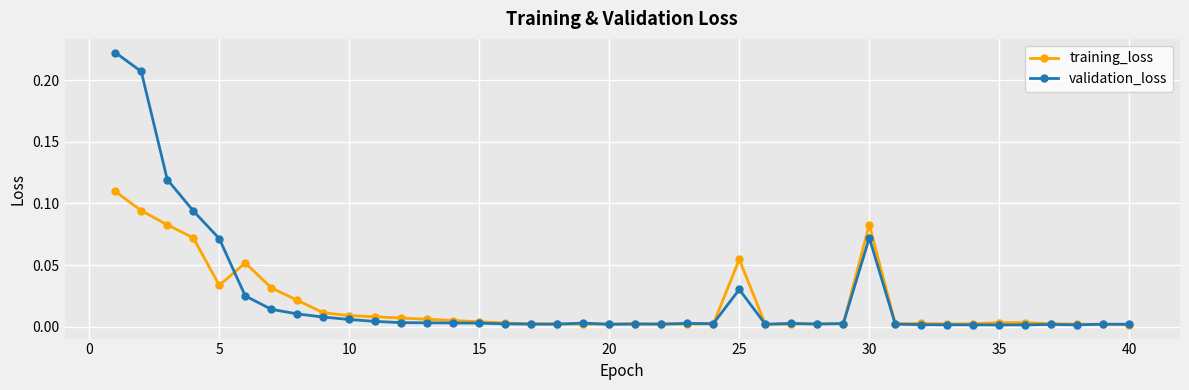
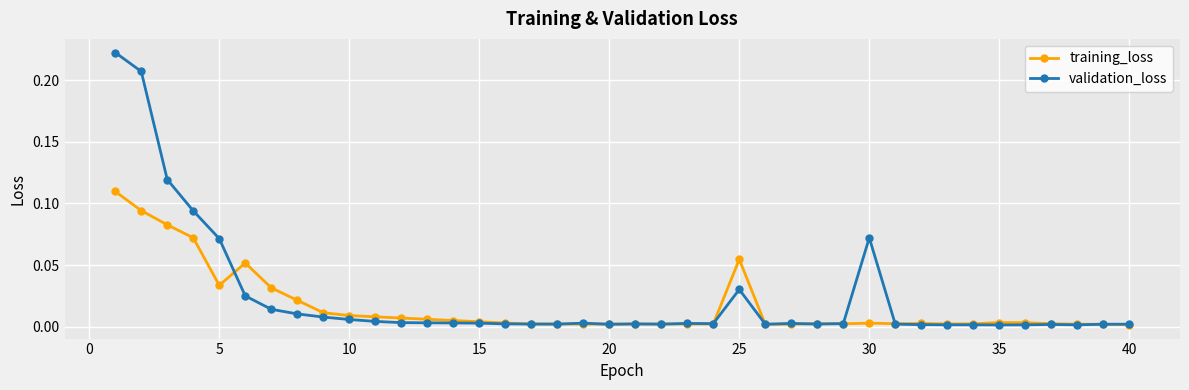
  {
    "training_loss": {
      "5": 0.034,
      "10": 0.009,
      "25": 0.055,
-     "30": 0.083
+     "30": 0.003
    },
    "validation_loss": {
      "5": 0.072,
      "10": 0.006,
      "25": 0.030,
      "30": 0.072
    }
  }
